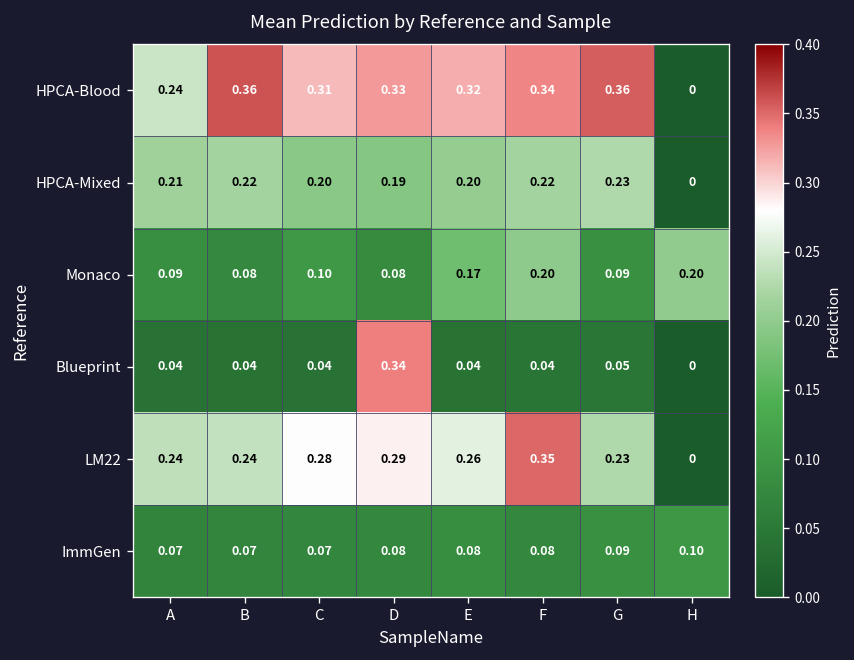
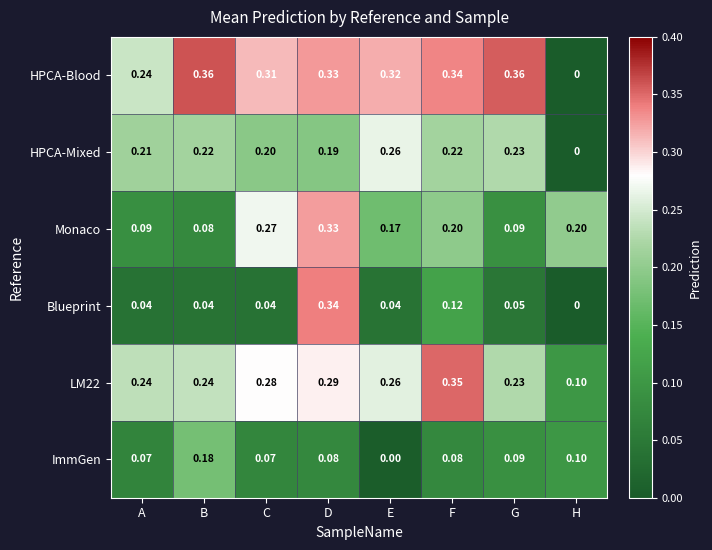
  {
    "HPCA-Blood": {
      "A": 0.24,
      "B": 0.36,
      "C": 0.31,
      "D": 0.33,
      "E": 0.32,
      "F": 0.34,
      "G": 0.36,
      "H": 0
    },
    "HPCA-Mixed": {
      "A": 0.21,
      "B": 0.22,
      "C": 0.20,
      "D": 0.19,
-     "E": 0.20,
+     "E": 0.26,
      "F": 0.22,
      "G": 0.23,
      "H": 0
    },
    "Monaco": {
      "A": 0.09,
      "B": 0.08,
-     "C": 0.10,
-     "D": 0.08,
+     "C": 0.27,
+     "D": 0.33,
      "E": 0.17,
      "F": 0.20,
      "G": 0.09,
      "H": 0.20
    },
    "Blueprint": {
      "A": 0.04,
      "B": 0.04,
      "C": 0.04,
      "D": 0.34,
      "E": 0.04,
-     "F": 0.04,
+     "F": 0.12,
      "G": 0.05,
      "H": 0
    },
    "LM22": {
      "A": 0.24,
      "B": 0.24,
      "C": 0.28,
      "D": 0.29,
      "E": 0.26,
      "F": 0.35,
      "G": 0.23,
-     "H": 0
+     "H": 0.10
    },
    "ImmGen": {
      "A": 0.07,
-     "B": 0.07,
+     "B": 0.18,
      "C": 0.07,
      "D": 0.08,
-     "E": 0.08,
+     "E": 0.00,
      "F": 0.08,
      "G": 0.09,
      "H": 0.10
    }
  }
